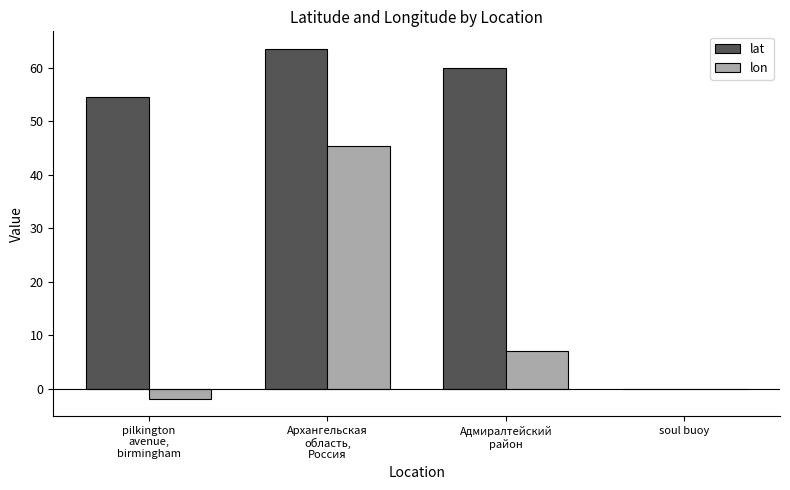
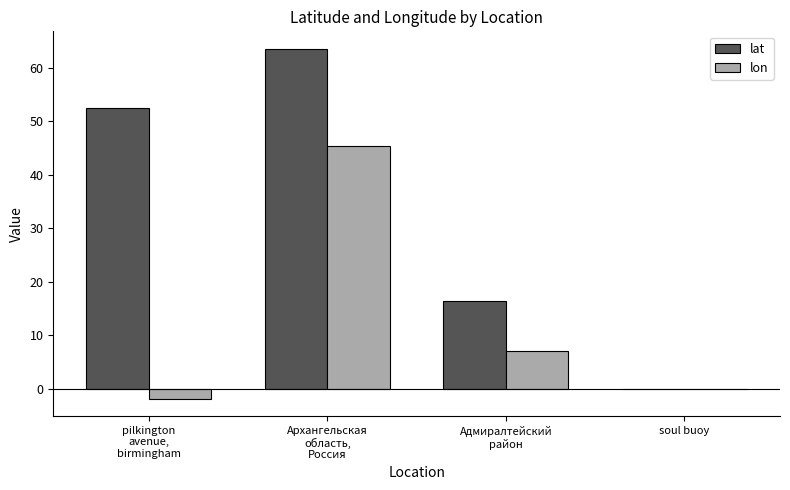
  {
    "lat": {
-     "pilkington avenue, birmingham": 55,
+     "pilkington avenue, birmingham": 53,
      "Архангельская область, Россия": 64,
-     "Адмиралтейский район": 60,
+     "Адмиралтейский район": 16,
      "soul buoy": 0
    },
    "lon": {
      "pilkington avenue, birmingham": -2,
      "Архангельская область, Россия": 45,
      "Адмиралтейский район": 7,
      "soul buoy": 0
    }
  }
